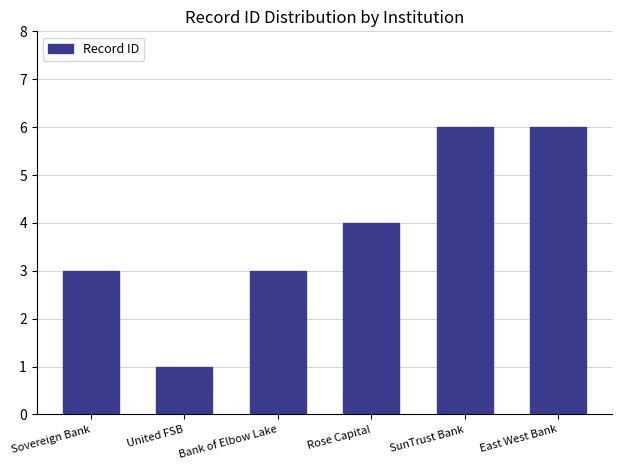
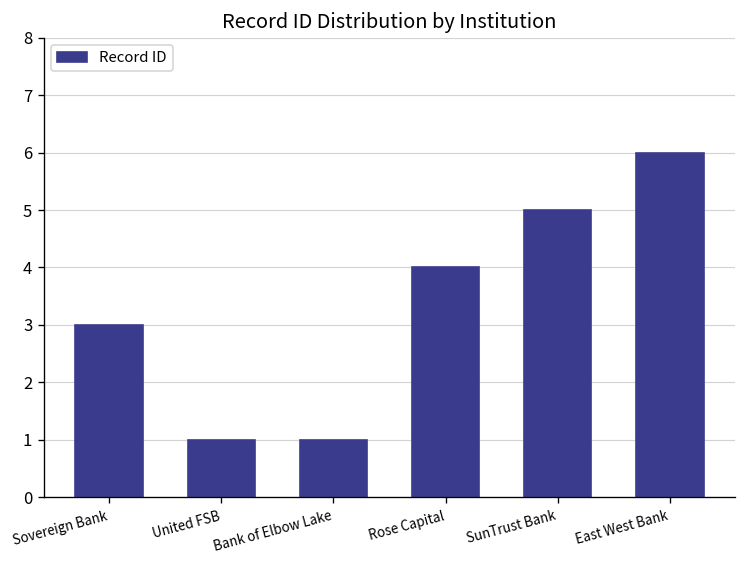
  {
    "Sovereign Bank": 3,
    "United FSB": 1,
-   "Bank of Elbow Lake": 3,
+   "Bank of Elbow Lake": 1,
    "Rose Capital": 4,
-   "SunTrust Bank": 6,
+   "SunTrust Bank": 5,
    "East West Bank": 6
  }
